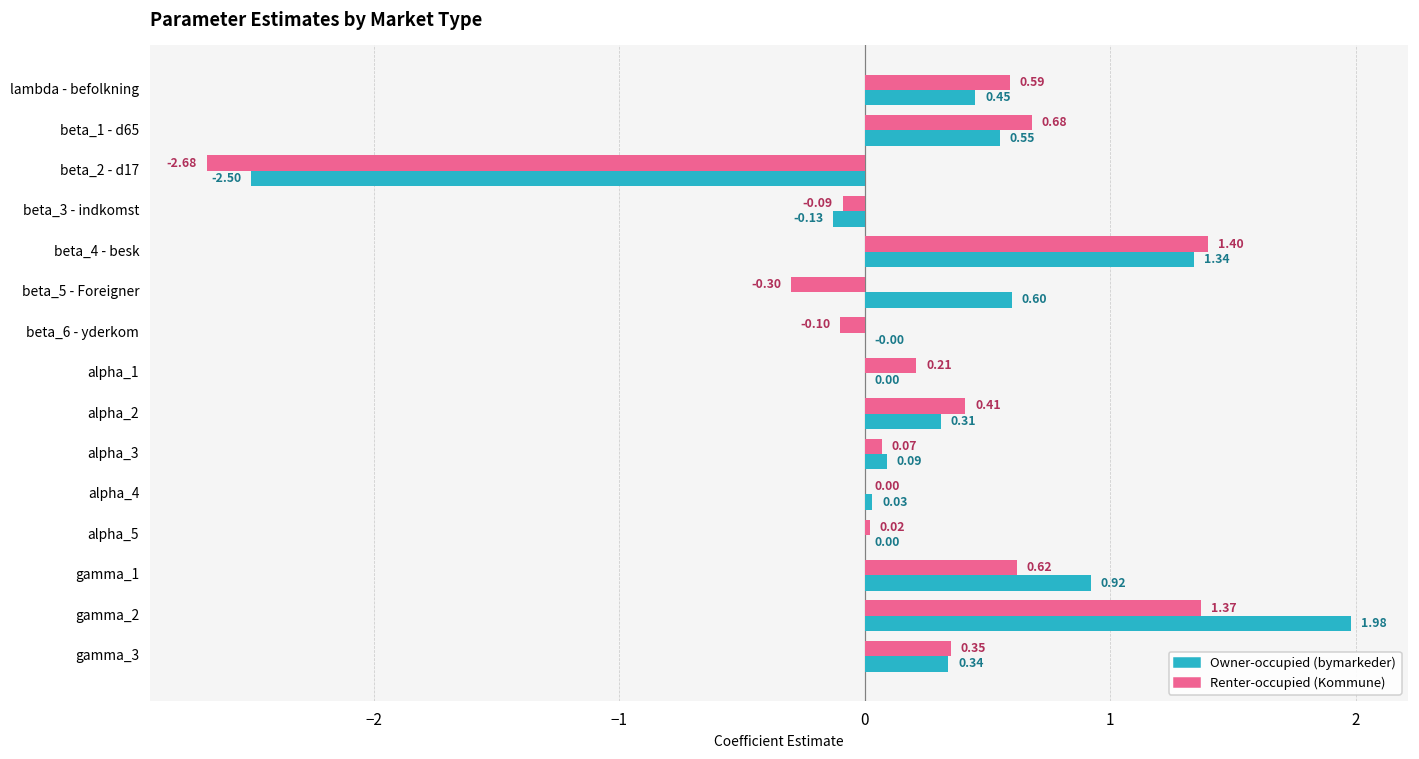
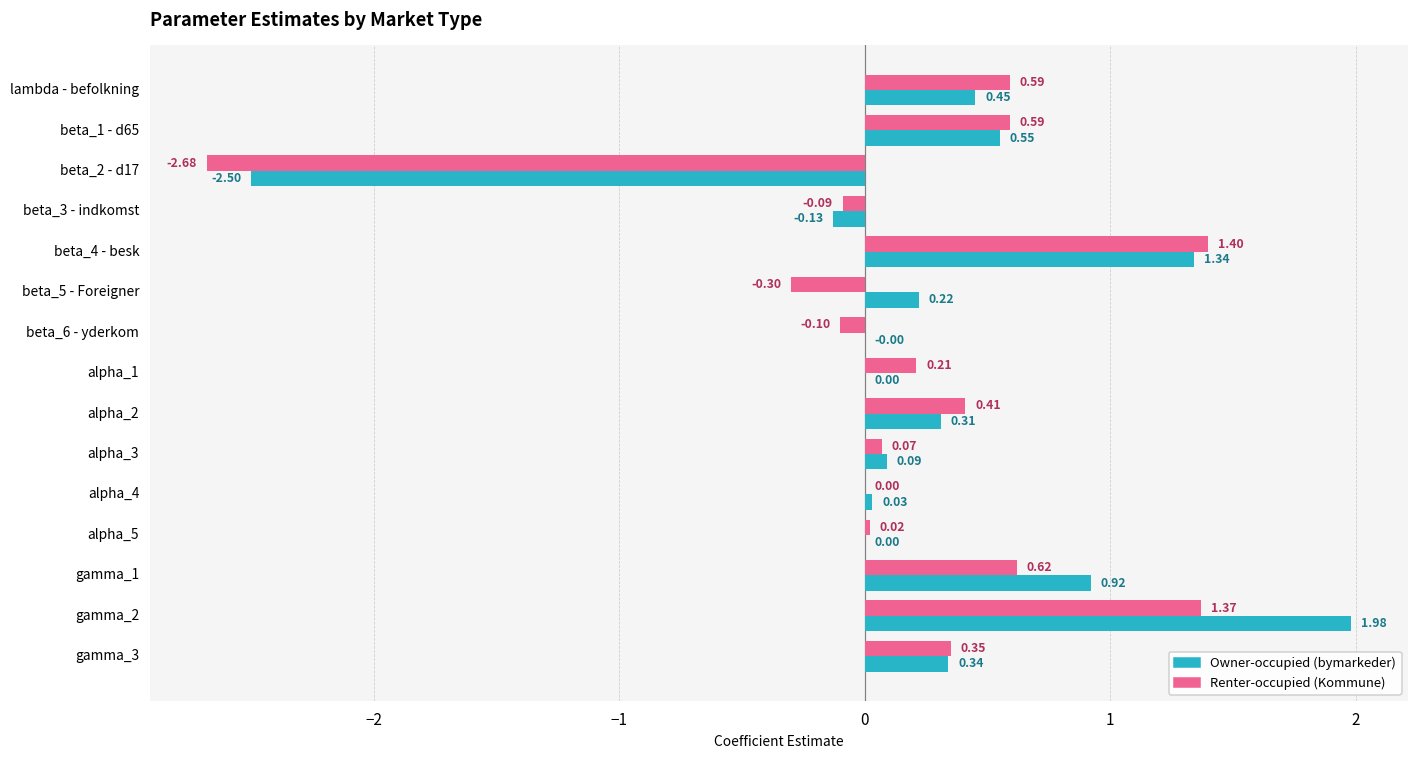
  {
    "Owner-occupied (bymarkeder)": {
      "lambda - befolkning": 0.45,
      "beta_1 - d65": 0.55,
      "beta_2 - d17": -2.50,
      "beta_3 - indkomst": -0.13,
      "beta_4 - besk": 1.34,
-     "beta_5 - Foreigner": 0.60,
+     "beta_5 - Foreigner": 0.22,
      "beta_6 - yderkom": -0.00,
      "alpha_1": 0.00,
      "alpha_2": 0.31,
      "alpha_3": 0.09,
      "alpha_4": 0.03,
      "alpha_5": 0.00,
      "gamma_1": 0.92,
      "gamma_2": 1.98,
      "gamma_3": 0.34
    },
    "Renter-occupied (Kommune)": {
      "lambda - befolkning": 0.59,
-     "beta_1 - d65": 0.68,
+     "beta_1 - d65": 0.59,
      "beta_2 - d17": -2.68,
      "beta_3 - indkomst": -0.09,
      "beta_4 - besk": 1.40,
      "beta_5 - Foreigner": -0.30,
      "beta_6 - yderkom": -0.10,
      "alpha_1": 0.21,
      "alpha_2": 0.41,
      "alpha_3": 0.07,
      "alpha_4": 0.00,
      "alpha_5": 0.02,
      "gamma_1": 0.62,
      "gamma_2": 1.37,
      "gamma_3": 0.35
    }
  }
